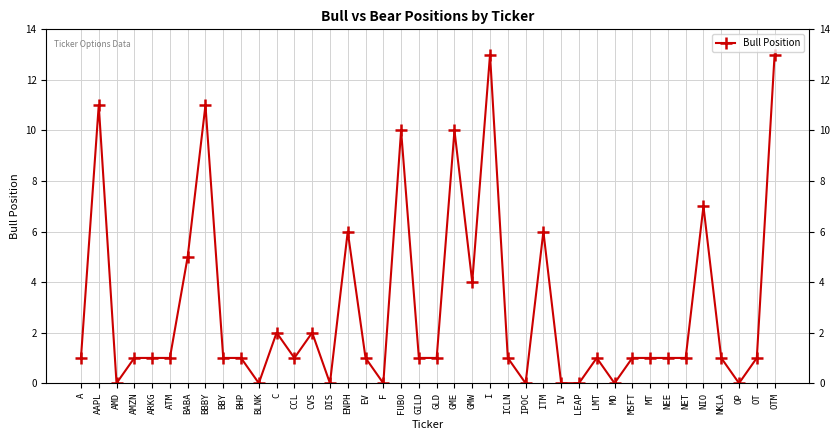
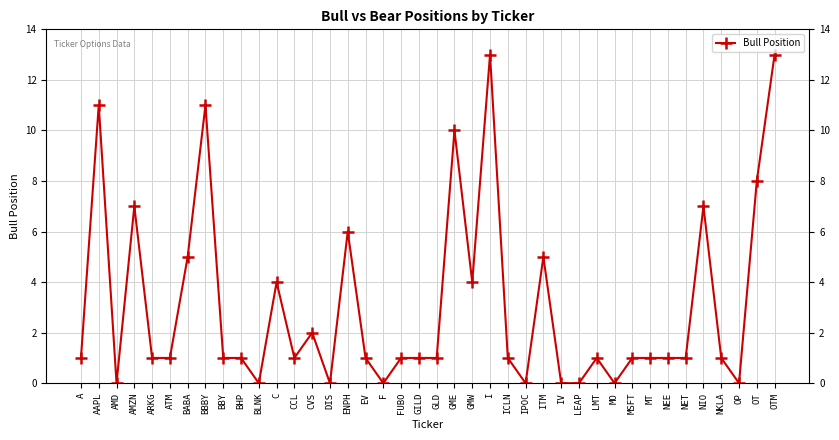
  {
    "A": 1,
    "AAPL": 11,
    "AMD": 0,
-   "AMZN": 1,
+   "AMZN": 7,
    "ARKG": 1,
    "ATM": 1,
    "BABA": 5,
    "BBBY": 11,
    "BBY": 1,
    "BHP": 1,
    "BLNK": 0,
-   "C": 2,
+   "C": 4,
    "CCL": 1,
    "CVS": 2,
    "DIS": 0,
    "ENPH": 6,
    "EV": 1,
    "F": 0,
-   "FUBO": 10,
+   "FUBO": 1,
    "GILD": 1,
    "GLD": 1,
    "GME": 10,
    "GMW": 4,
    "I": 13,
    "ICLN": 1,
    "IPOC": 0,
-   "ITM": 6,
+   "ITM": 5,
    "IV": 0,
    "LEAP": 0,
    "LMT": 1,
    "MO": 0,
    "MSFT": 1,
    "MT": 1,
    "NEE": 1,
    "NET": 1,
    "NIO": 7,
    "NKLA": 1,
    "OP": 0,
-   "OT": 1,
+   "OT": 8,
    "OTM": 13
  }
